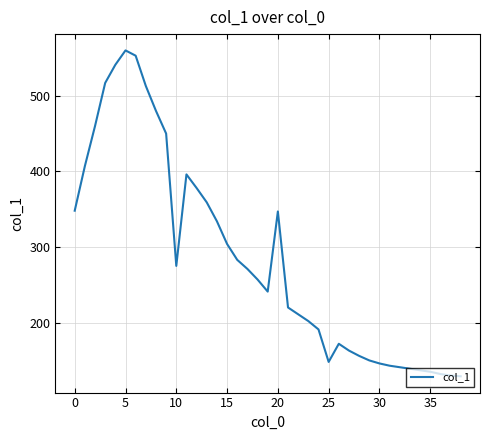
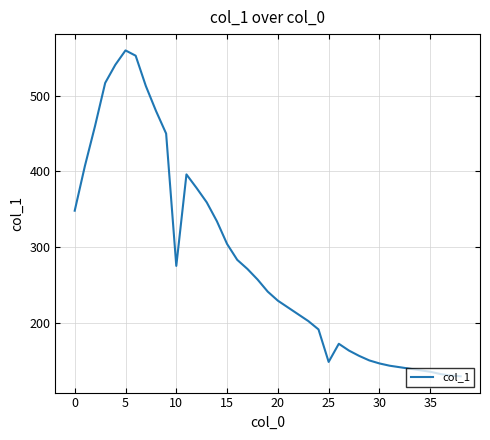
  {
    "0": 350,
    "5": 560,
    "10": 280,
    "15": 300,
-   "20": 350,
+   "20": 230,
    "25": 150,
    "30": 150
  }
